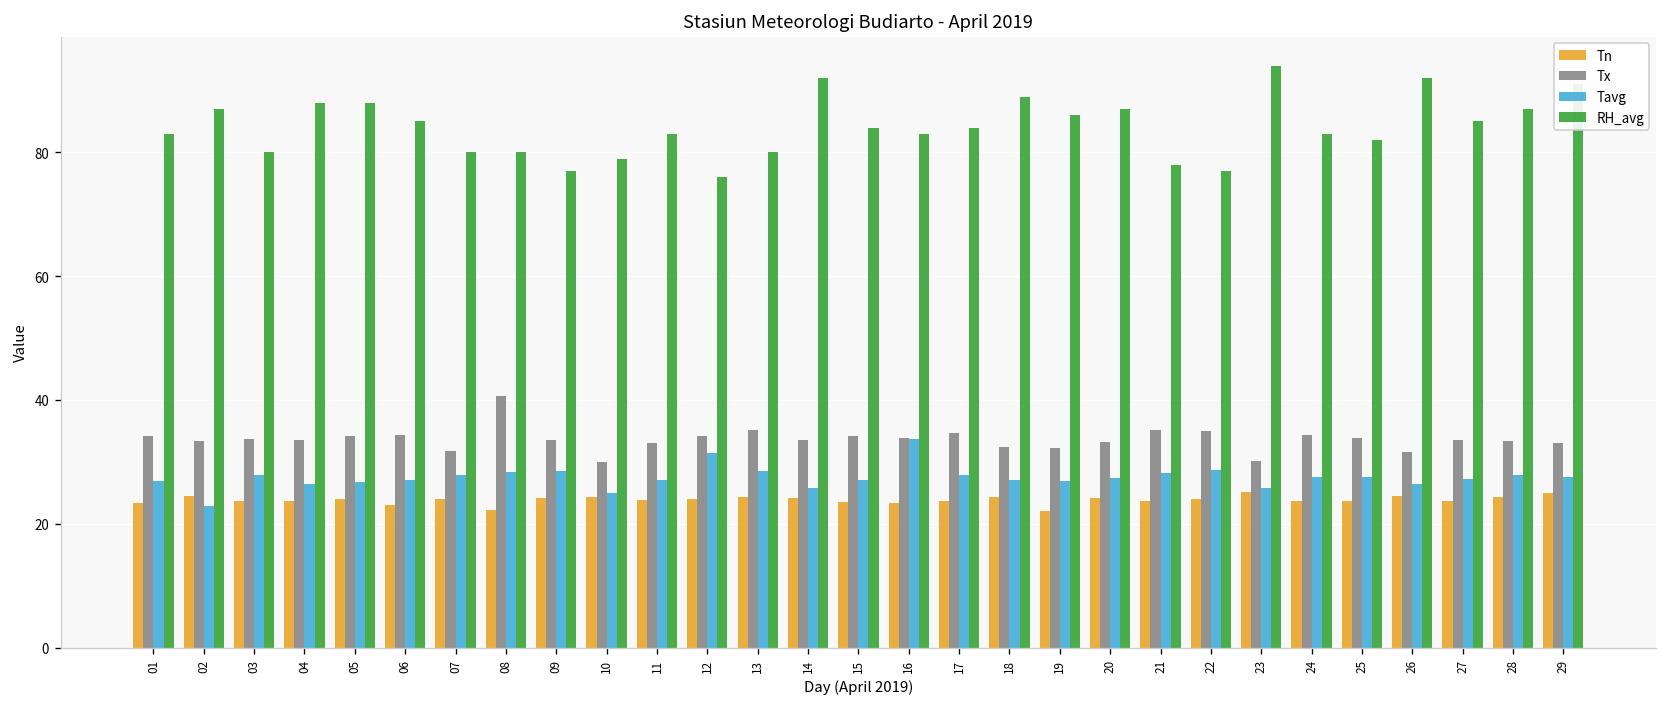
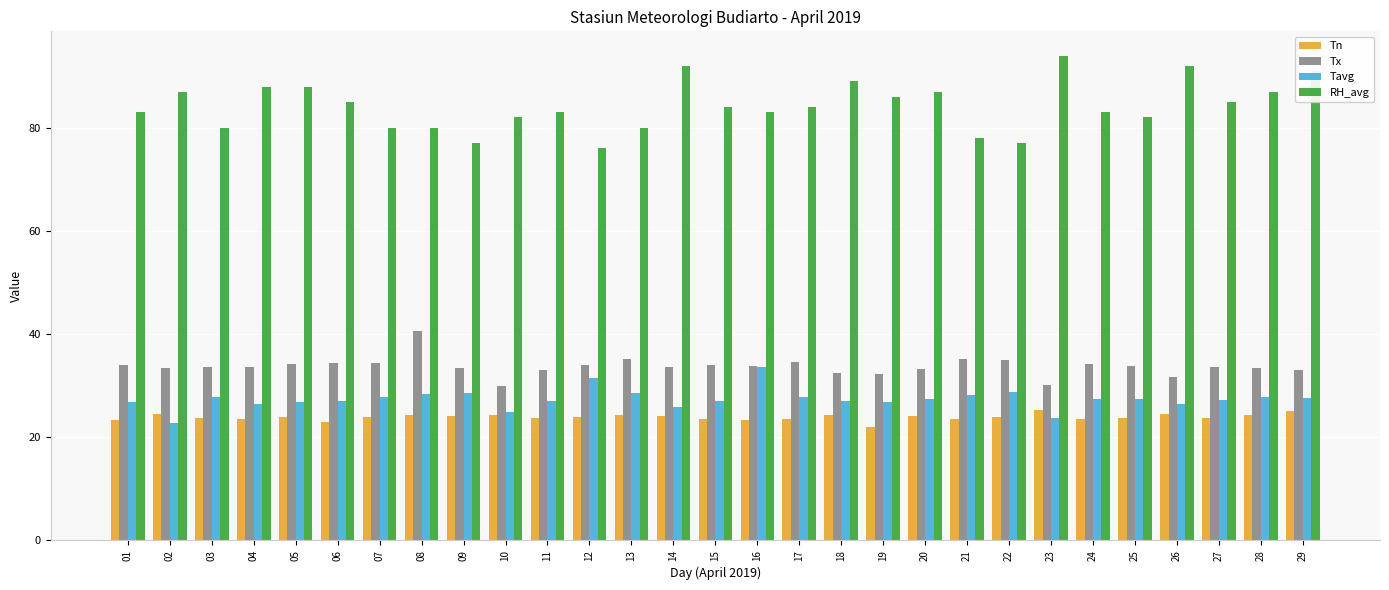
  {
    "Tn": {
      "01": 23,
      "02": 25,
      "03": 24,
      "04": 24,
      "05": 24,
      "06": 23,
      "07": 24,
-     "08": 22,
+     "08": 24,
      "09": 24,
      "10": 24,
      "11": 24,
      "12": 24,
      "13": 24,
      "14": 24,
      "15": 24,
      "16": 23,
      "17": 24,
      "18": 24,
      "19": 22,
      "20": 24,
      "21": 24,
      "22": 24,
      "23": 25,
      "24": 24,
      "25": 24,
      "26": 25,
      "27": 24,
      "28": 24,
      "29": 25
    },
    "Tx": {
      "01": 34,
      "02": 33,
      "03": 34,
      "04": 34,
      "05": 34,
      "06": 34,
-     "07": 32,
+     "07": 34,
      "08": 41,
      "09": 34,
      "10": 30,
      "11": 33,
      "12": 34,
      "13": 35,
      "14": 34,
      "15": 34,
      "16": 34,
      "17": 35,
      "18": 32,
      "19": 32,
      "20": 33,
      "21": 35,
      "22": 35,
      "23": 30,
      "24": 34,
      "25": 34,
      "26": 32,
      "27": 34,
      "28": 33,
      "29": 33
    },
    "Tavg": {
      "01": 27,
      "02": 23,
      "03": 28,
      "04": 27,
      "05": 27,
      "06": 27,
      "07": 28,
      "08": 28,
      "09": 29,
      "10": 25,
      "11": 27,
      "12": 31,
      "13": 29,
      "14": 26,
      "15": 27,
      "16": 34,
      "17": 28,
      "18": 27,
      "19": 27,
      "20": 27,
      "21": 28,
      "22": 29,
-     "23": 26,
+     "23": 24,
      "24": 28,
      "25": 28,
      "26": 26,
      "27": 27,
      "28": 28,
      "29": 28
    },
    "RH_avg": {
      "01": 83,
      "02": 87,
      "03": 80,
      "04": 88,
      "05": 88,
      "06": 85,
      "07": 80,
      "08": 80,
      "09": 77,
-     "10": 79,
+     "10": 82,
      "11": 83,
      "12": 76,
      "13": 80,
      "14": 92,
      "15": 84,
      "16": 83,
      "17": 84,
      "18": 89,
      "19": 86,
      "20": 87,
      "21": 78,
      "22": 77,
      "23": 94,
      "24": 83,
      "25": 82,
      "26": 92,
      "27": 85,
      "28": 87
    }
  }
